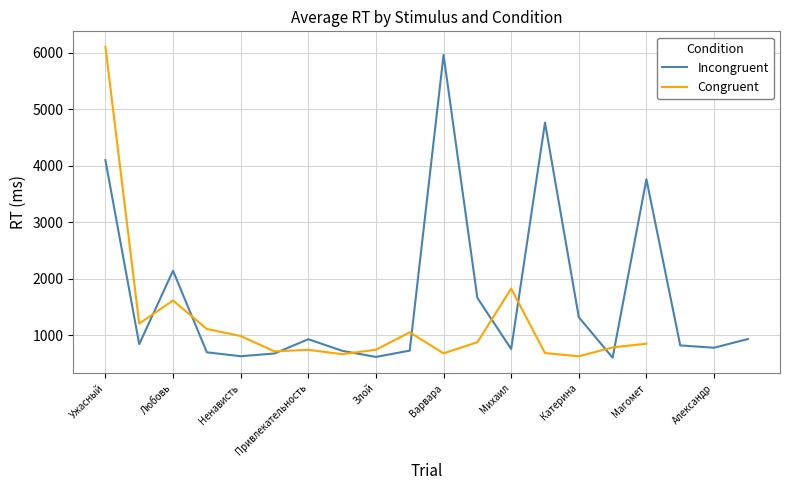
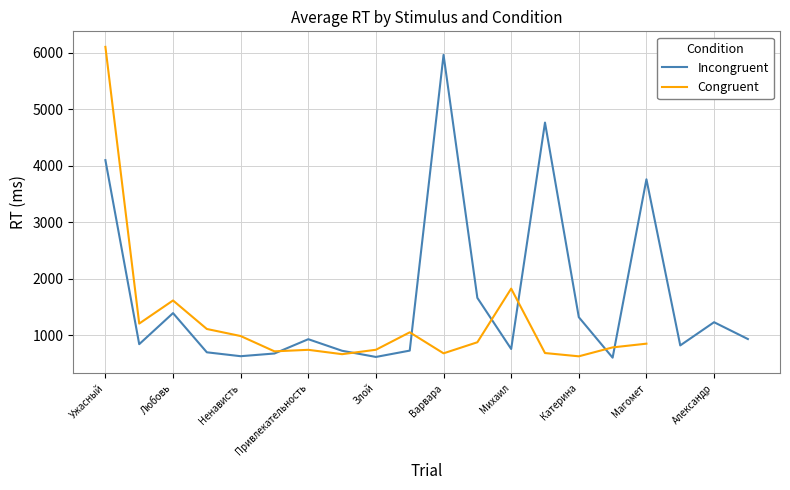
  {
    "Incongruent": {
      "Ужасный": 4100,
-     "Любовь": 2100,
+     "Любовь": 1400,
      "Ненависть": 600,
      "Привлекательность": 900,
      "Злой": 600,
      "Варвара": 6000,
      "Михаил": 800,
      "Катерина": 1300,
      "Магомет": 3800,
-     "Александр": 800
+     "Александр": 1200
    },
    "Congruent": {
      "Ужасный": 6100,
      "Любовь": 1600,
      "Ненависть": 1000,
      "Привлекательность": 700,
      "Злой": 700,
      "Варвара": 700,
      "Михаил": 1800,
      "Катерина": 600,
      "Магомет": 900
    }
  }
